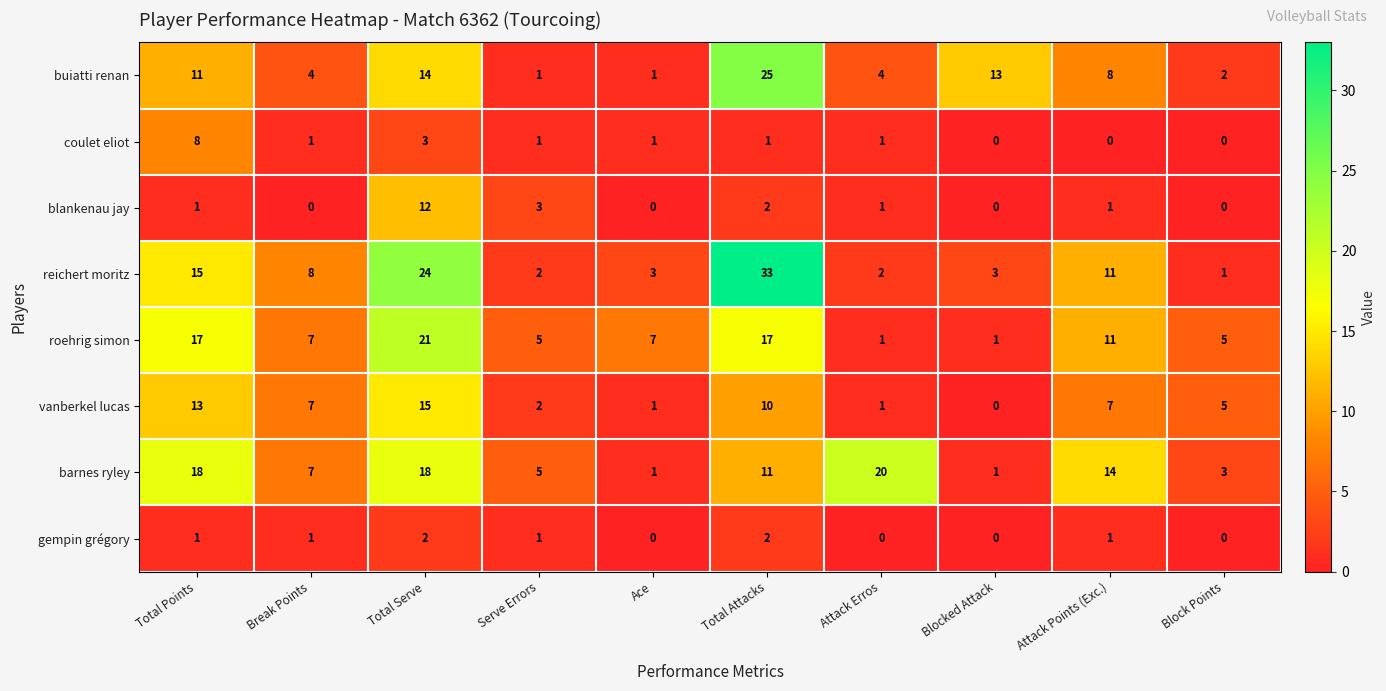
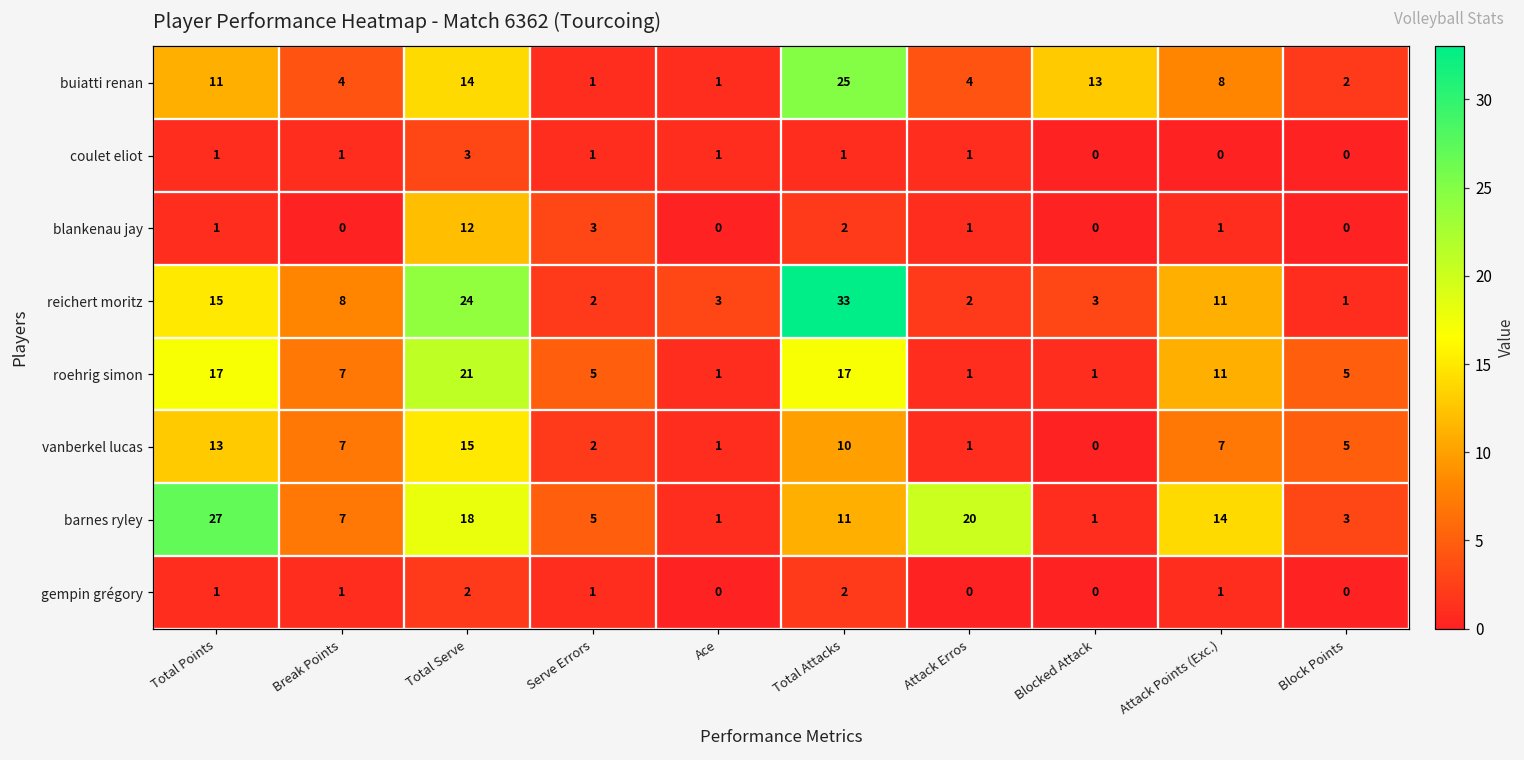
  {
    "buiatti renan": {
      "Total Points": 11,
      "Break Points": 4,
      "Total Serve": 14,
      "Serve Errors": 1,
      "Ace": 1,
      "Total Attacks": 25,
      "Attack Erros": 4,
      "Blocked Attack": 13,
      "Attack Points (Exc.)": 8,
      "Block Points": 2
    },
    "coulet eliot": {
-     "Total Points": 8,
+     "Total Points": 1,
      "Break Points": 1,
      "Total Serve": 3,
      "Serve Errors": 1,
      "Ace": 1,
      "Total Attacks": 1,
      "Attack Erros": 1,
      "Blocked Attack": 0,
      "Attack Points (Exc.)": 0,
      "Block Points": 0
    },
    "blankenau jay": {
      "Total Points": 1,
      "Break Points": 0,
      "Total Serve": 12,
      "Serve Errors": 3,
      "Ace": 0,
      "Total Attacks": 2,
      "Attack Erros": 1,
      "Blocked Attack": 0,
      "Attack Points (Exc.)": 1,
      "Block Points": 0
    },
    "reichert moritz": {
      "Total Points": 15,
      "Break Points": 8,
      "Total Serve": 24,
      "Serve Errors": 2,
      "Ace": 3,
      "Total Attacks": 33,
      "Attack Erros": 2,
      "Blocked Attack": 3,
      "Attack Points (Exc.)": 11,
      "Block Points": 1
    },
    "roehrig simon": {
      "Total Points": 17,
      "Break Points": 7,
      "Total Serve": 21,
      "Serve Errors": 5,
-     "Ace": 7,
+     "Ace": 1,
      "Total Attacks": 17,
      "Attack Erros": 1,
      "Blocked Attack": 1,
      "Attack Points (Exc.)": 11,
      "Block Points": 5
    },
    "vanberkel lucas": {
      "Total Points": 13,
      "Break Points": 7,
      "Total Serve": 15,
      "Serve Errors": 2,
      "Ace": 1,
      "Total Attacks": 10,
      "Attack Erros": 1,
      "Blocked Attack": 0,
      "Attack Points (Exc.)": 7,
      "Block Points": 5
    },
    "barnes ryley": {
-     "Total Points": 18,
+     "Total Points": 27,
      "Break Points": 7,
      "Total Serve": 18,
      "Serve Errors": 5,
      "Ace": 1,
      "Total Attacks": 11,
      "Attack Erros": 20,
      "Blocked Attack": 1,
      "Attack Points (Exc.)": 14,
      "Block Points": 3
    },
    "gempin grégory": {
      "Total Points": 1,
      "Break Points": 1,
      "Total Serve": 2,
      "Serve Errors": 1,
      "Ace": 0,
      "Total Attacks": 2,
      "Attack Erros": 0,
      "Blocked Attack": 0,
      "Attack Points (Exc.)": 1,
      "Block Points": 0
    }
  }
